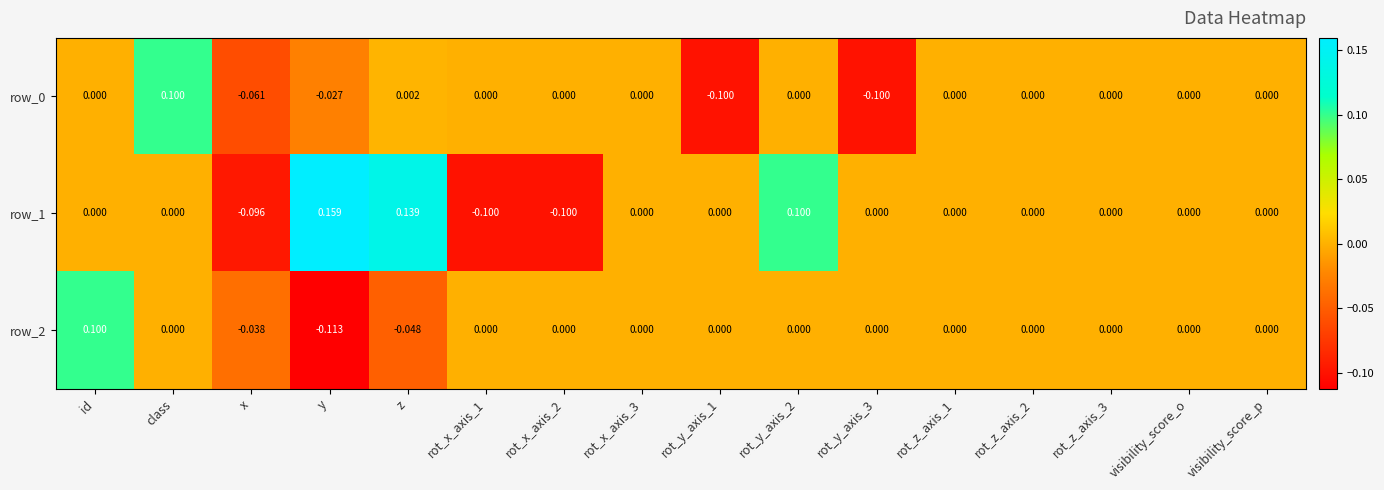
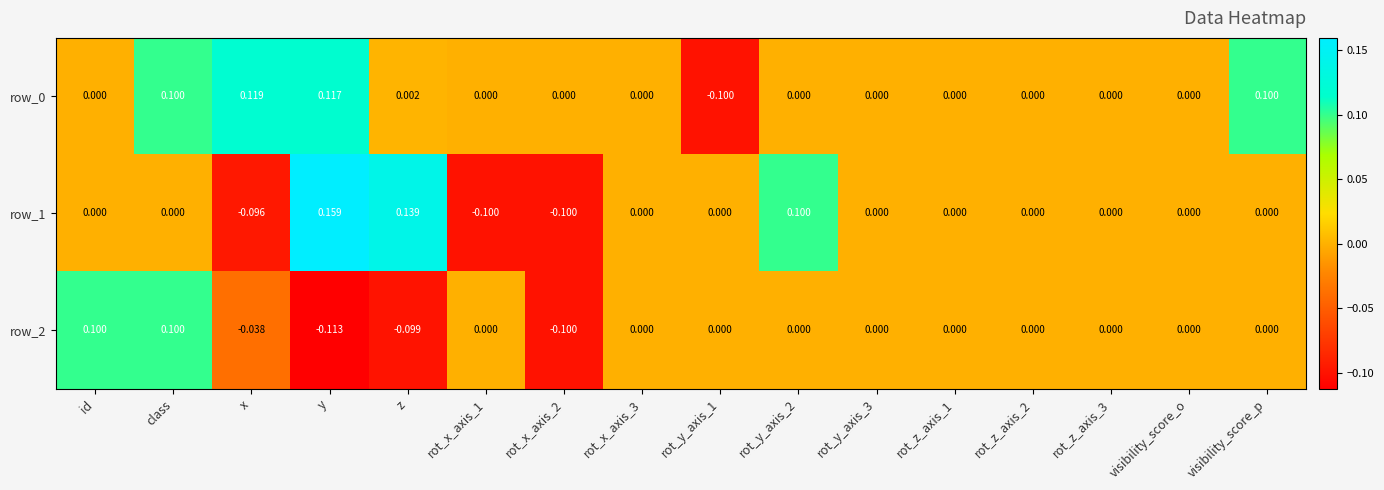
  {
    "row_0": {
      "id": 0.000,
      "class": 0.100,
-     "x": -0.061,
-     "y": -0.027,
+     "x": 0.119,
+     "y": 0.117,
      "z": 0.002,
      "rot_x_axis_1": 0.000,
      "rot_x_axis_2": 0.000,
      "rot_x_axis_3": 0.000,
      "rot_y_axis_1": -0.100,
      "rot_y_axis_2": 0.000,
-     "rot_y_axis_3": -0.100,
+     "rot_y_axis_3": 0.000,
      "rot_z_axis_1": 0.000,
      "rot_z_axis_2": 0.000,
      "rot_z_axis_3": 0.000,
      "visibility_score_o": 0.000,
-     "visibility_score_p": 0.000
+     "visibility_score_p": 0.100
    },
    "row_1": {
      "id": 0.000,
      "class": 0.000,
      "x": -0.096,
      "y": 0.159,
      "z": 0.139,
      "rot_x_axis_1": -0.100,
      "rot_x_axis_2": -0.100,
      "rot_x_axis_3": 0.000,
      "rot_y_axis_1": 0.000,
      "rot_y_axis_2": 0.100,
      "rot_y_axis_3": 0.000,
      "rot_z_axis_1": 0.000,
      "rot_z_axis_2": 0.000,
      "rot_z_axis_3": 0.000,
      "visibility_score_o": 0.000,
      "visibility_score_p": 0.000
    },
    "row_2": {
      "id": 0.100,
-     "class": 0.000,
+     "class": 0.100,
      "x": -0.038,
      "y": -0.113,
-     "z": -0.048,
+     "z": -0.099,
      "rot_x_axis_1": 0.000,
-     "rot_x_axis_2": 0.000,
+     "rot_x_axis_2": -0.100,
      "rot_x_axis_3": 0.000,
      "rot_y_axis_1": 0.000,
      "rot_y_axis_2": 0.000,
      "rot_y_axis_3": 0.000,
      "rot_z_axis_1": 0.000,
      "rot_z_axis_2": 0.000,
      "rot_z_axis_3": 0.000,
      "visibility_score_o": 0.000,
      "visibility_score_p": 0.000
    }
  }
